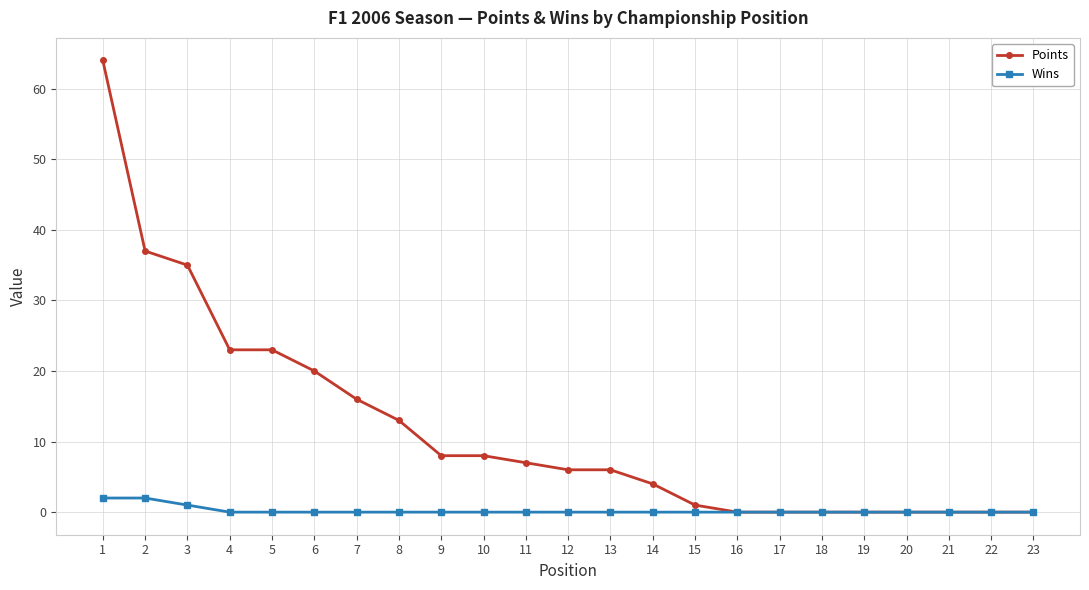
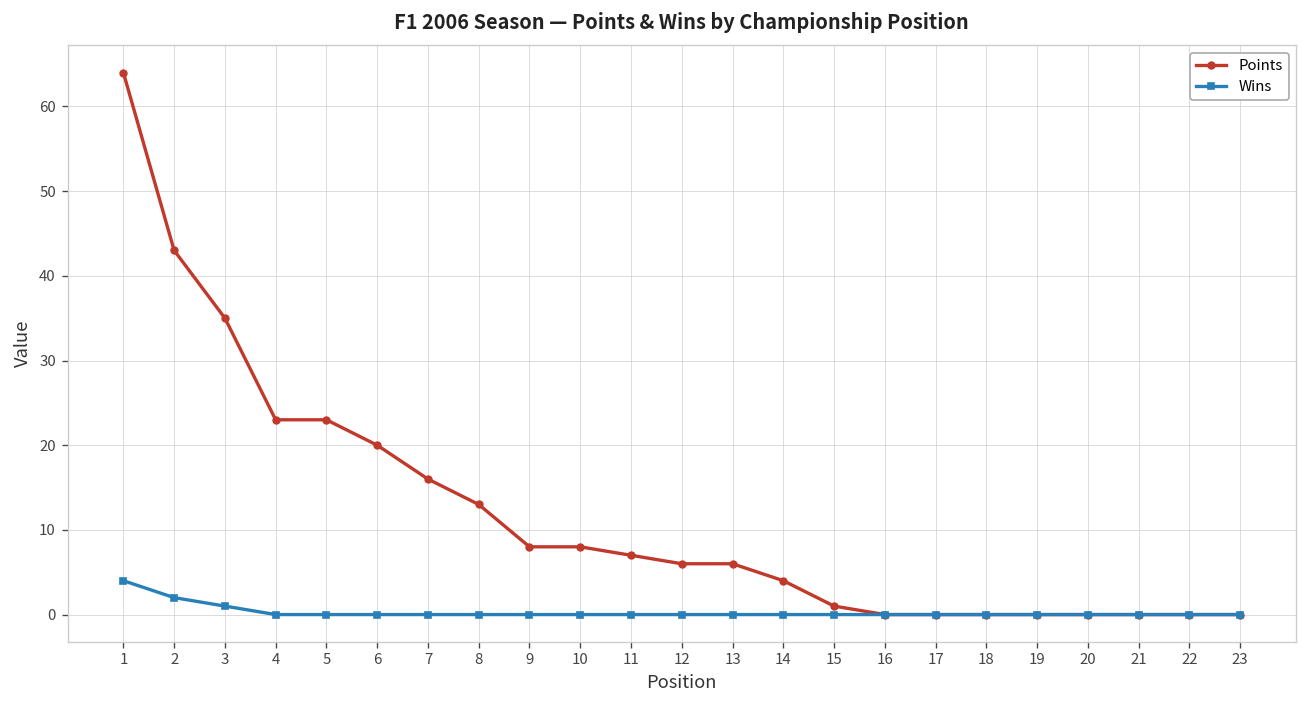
  {
    "Points": {
      "1": 64,
-     "2": 37,
+     "2": 43,
      "3": 35,
      "4": 23,
      "5": 23,
      "6": 20,
      "7": 16,
      "8": 13,
      "9": 8,
      "10": 8,
      "11": 7,
      "12": 6,
      "13": 6,
      "14": 4,
      "15": 1
    },
    "Wins": {
-     "1": 2,
+     "1": 4,
      "2": 2,
      "3": 1,
      "4": 0,
      "5": 0,
      "6": 0,
      "7": 0,
      "8": 0,
      "9": 0,
      "10": 0,
      "11": 0,
      "12": 0,
      "13": 0,
      "14": 0,
      "15": 0
    }
  }
